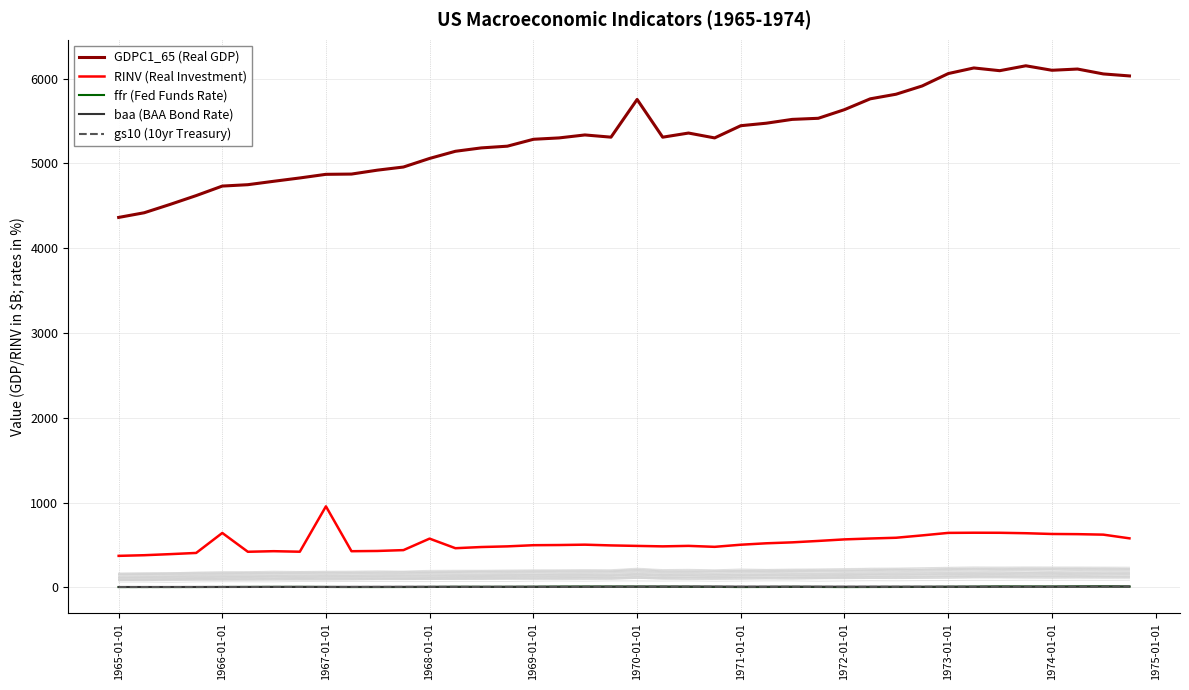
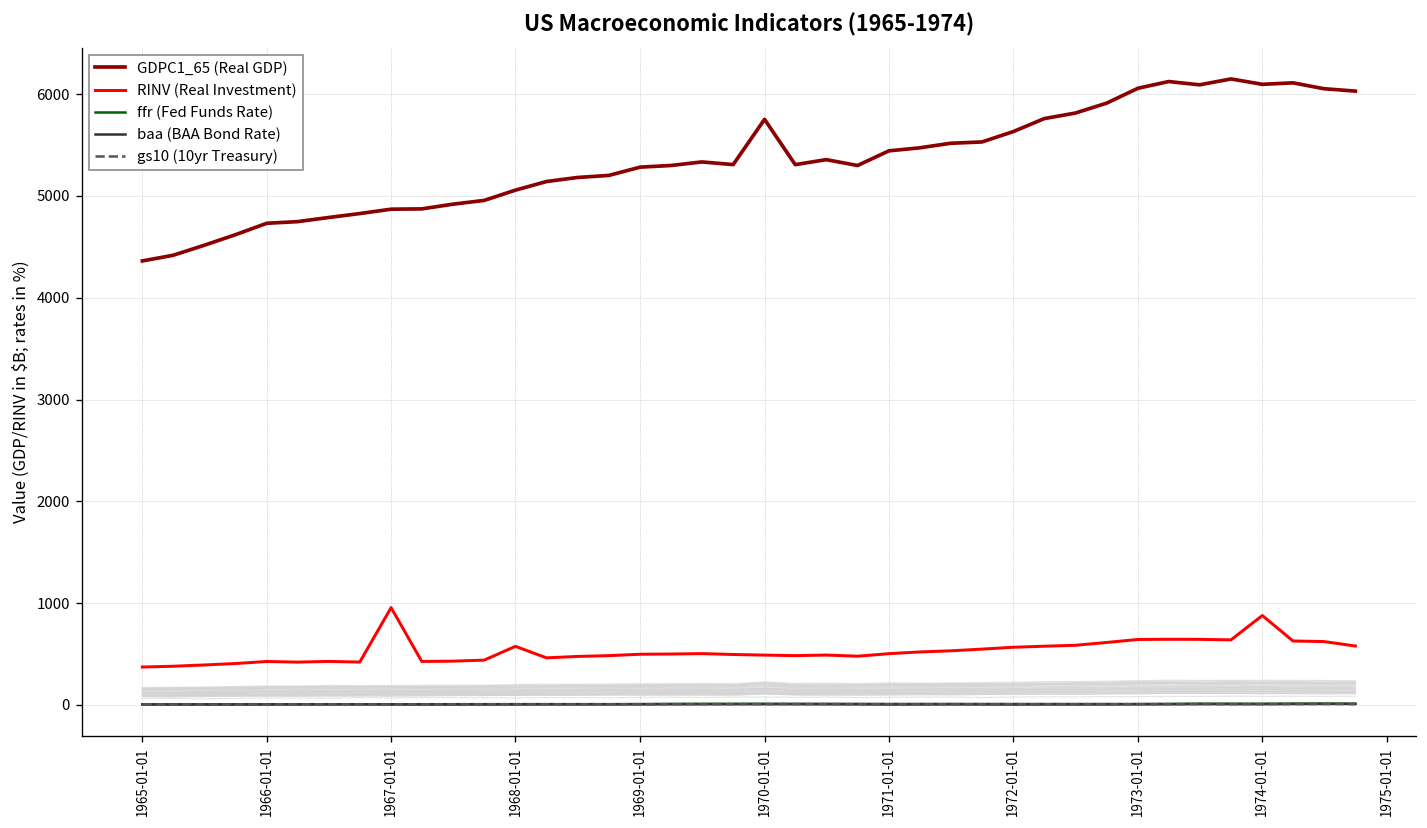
  {
    "GDPC1_65 (Real GDP)": {
      "1965-01-01": 4400,
      "1966-01-01": 4700,
      "1967-01-01": 4900,
      "1968-01-01": 5100,
      "1969-01-01": 5300,
      "1970-01-01": 5800,
      "1971-01-01": 5400,
      "1972-01-01": 5600,
      "1973-01-01": 6100,
      "1974-01-01": 6100
    },
    "RINV (Real Investment)": {
      "1965-01-01": 400,
-     "1966-01-01": 600,
+     "1966-01-01": 400,
      "1967-01-01": 1000,
      "1968-01-01": 600,
      "1969-01-01": 500,
      "1970-01-01": 500,
      "1971-01-01": 500,
      "1972-01-01": 600,
      "1973-01-01": 600,
-     "1974-01-01": 600
+     "1974-01-01": 900
    }
  }
